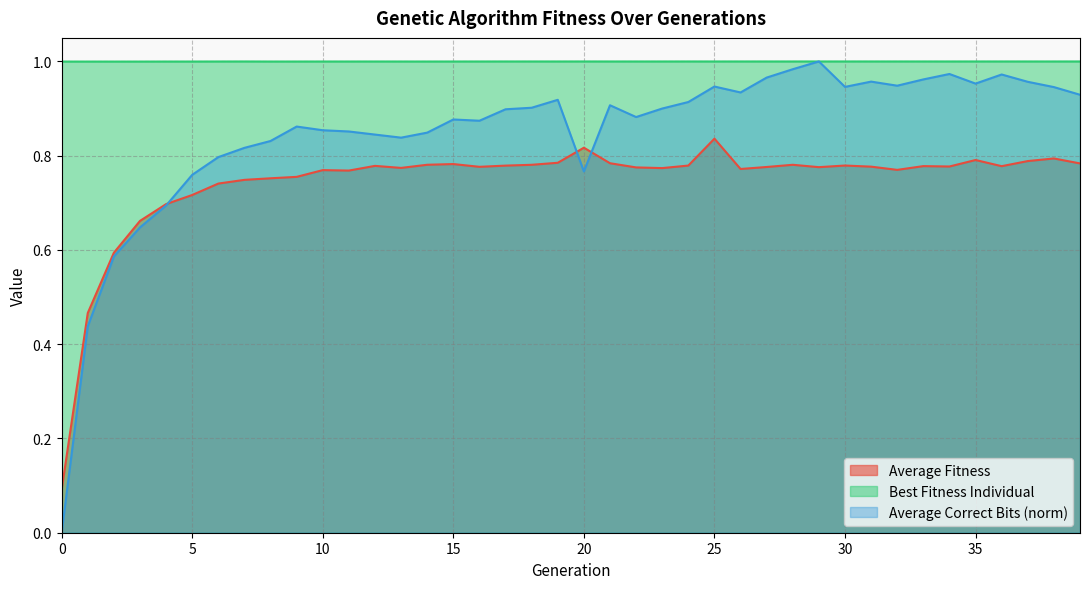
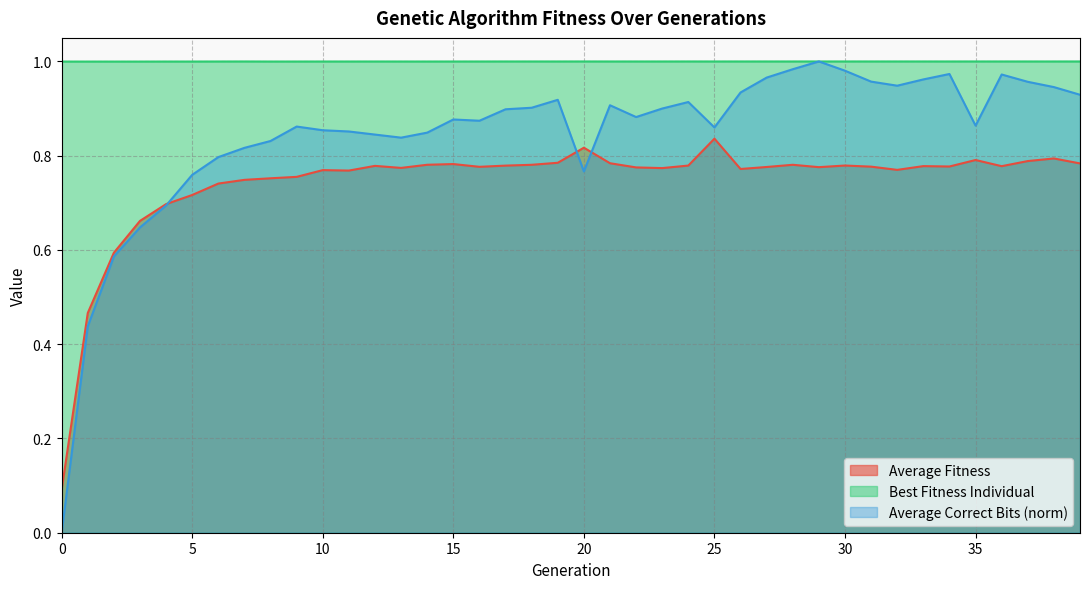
  {
    "Average Fitness": {
      "0": 0.09,
      "5": 0.72,
      "10": 0.77,
      "15": 0.78,
      "20": 0.82,
      "25": 0.84,
      "30": 0.78,
      "35": 0.79
    },
    "Best Fitness Individual": {
      "0": 1.00,
      "5": 1.00,
      "10": 1.00,
      "15": 1.00,
      "20": 1.00,
      "25": 1.00,
      "30": 1.00,
      "35": 1.00
    },
    "Average Correct Bits (norm)": {
      "0": 0.00,
      "5": 0.76,
      "10": 0.85,
      "15": 0.88,
      "20": 0.77,
-     "25": 0.95,
-     "30": 0.95,
-     "35": 0.95
+     "25": 0.86,
+     "30": 0.98,
+     "35": 0.86
    }
  }
